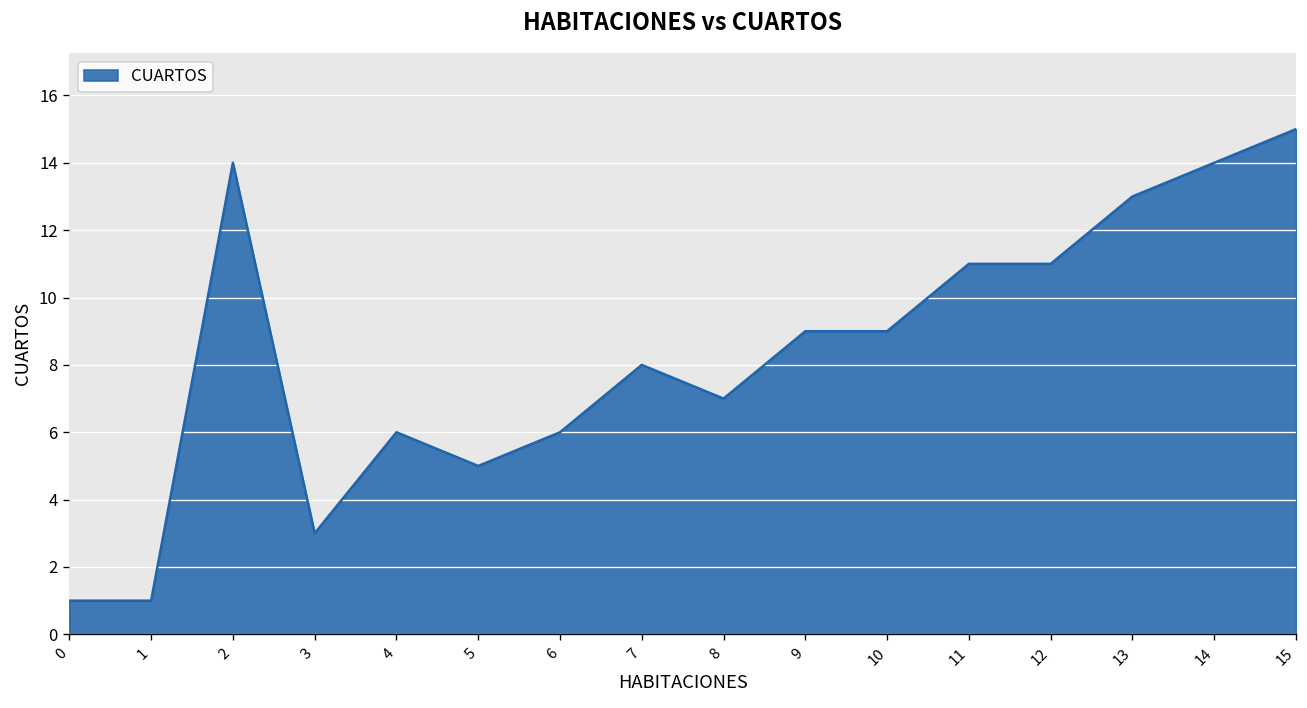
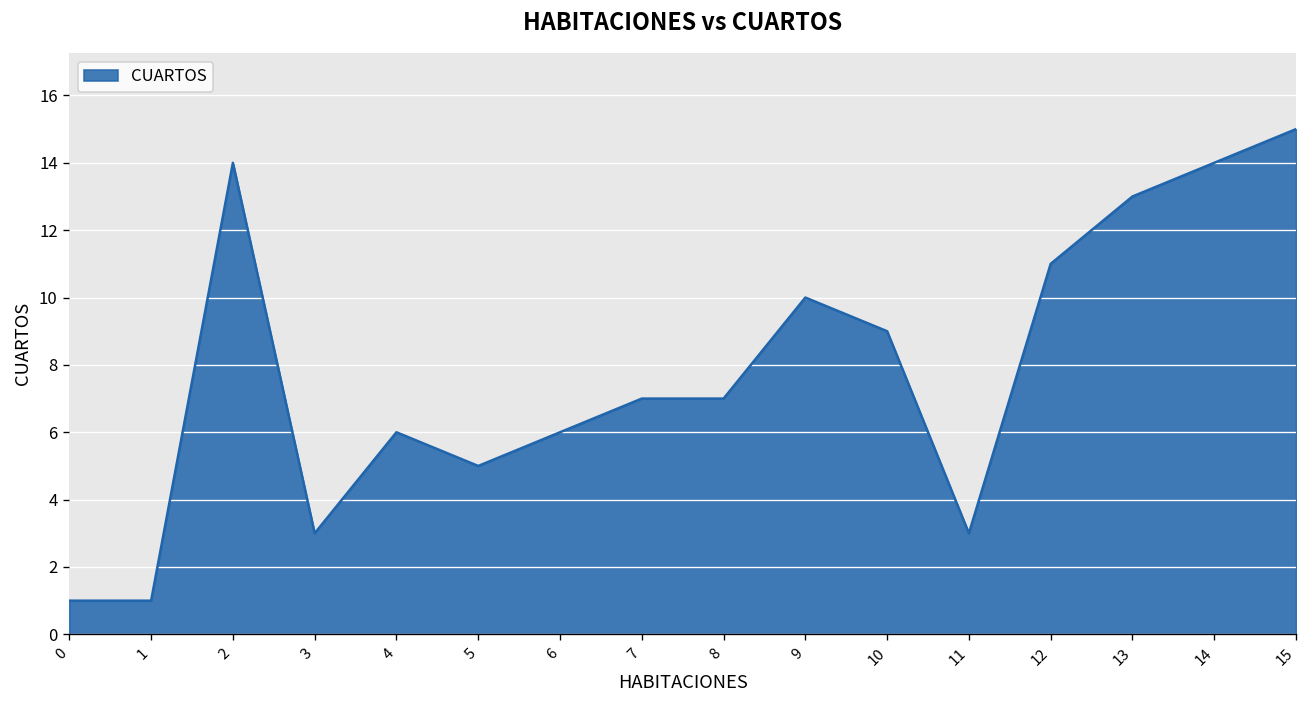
  {
    "0": 1,
    "1": 1,
    "2": 14,
    "3": 3,
    "4": 6,
    "5": 5,
    "6": 6,
-   "7": 8,
+   "7": 7,
    "8": 7,
-   "9": 9,
+   "9": 10,
    "10": 9,
-   "11": 11,
+   "11": 3,
    "12": 11,
    "13": 13,
    "14": 14,
    "15": 15
  }
